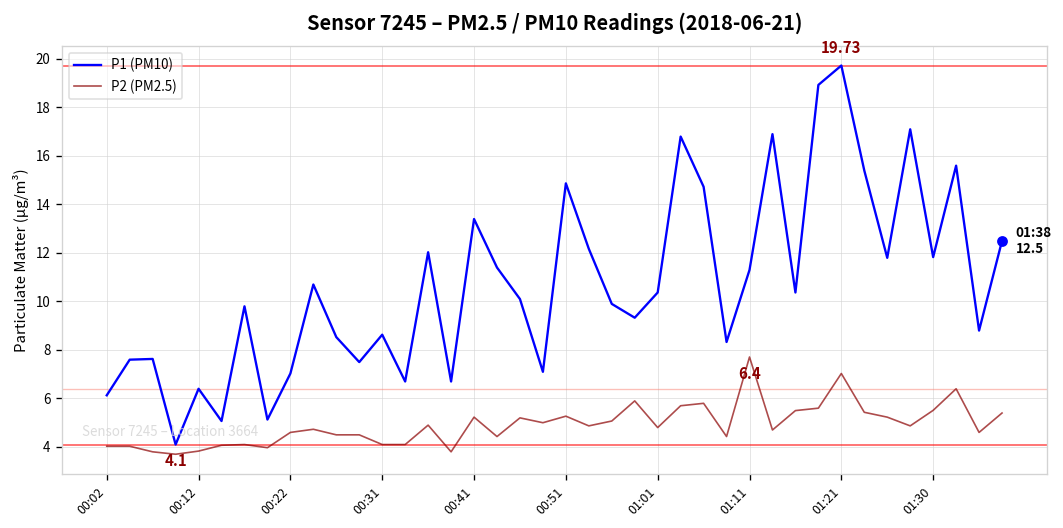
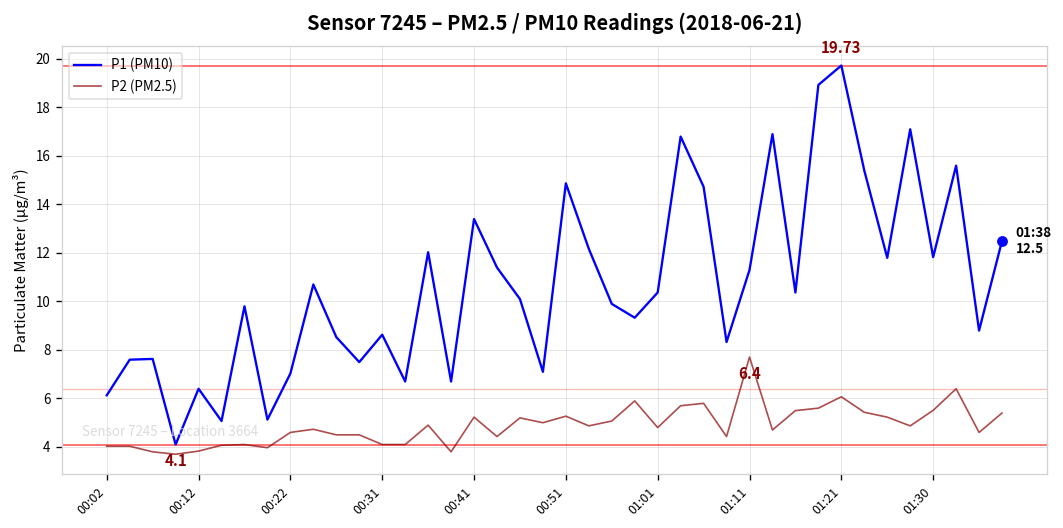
  {
    "P2 (PM2.5)": {
      "00:02": 4.0,
      "00:12": 3.8,
      "00:22": 4.6,
      "00:31": 4.1,
      "00:41": 5.2,
      "00:51": 5.3,
      "01:01": 4.8,
-     "01:21": 7.0,
+     "01:21": 6.1,
      "01:30": 5.5
    }
  }
